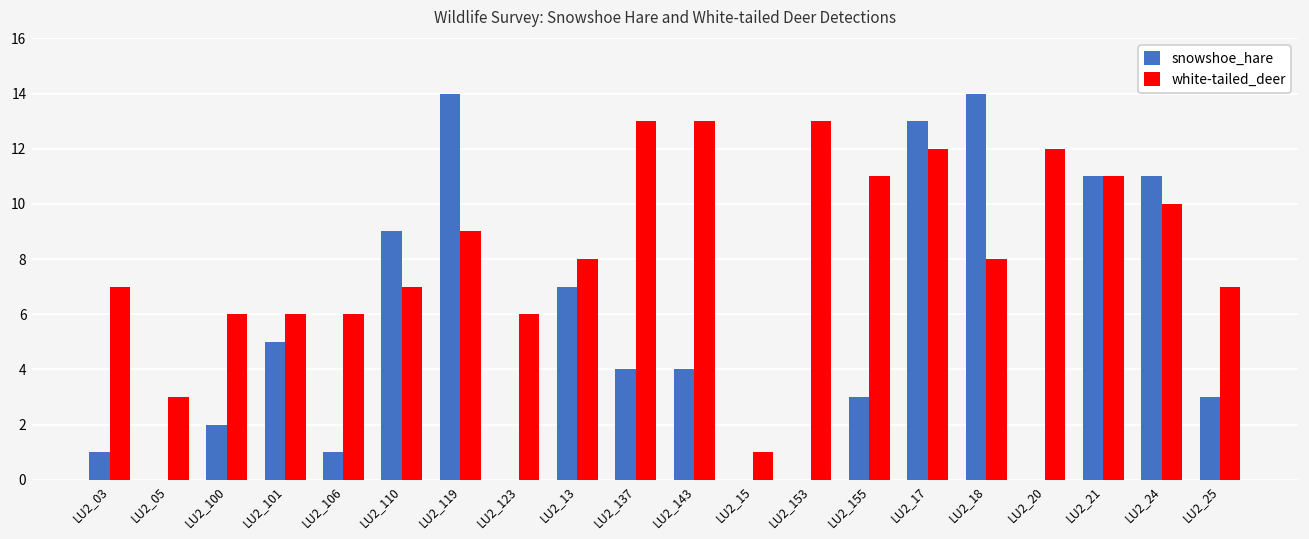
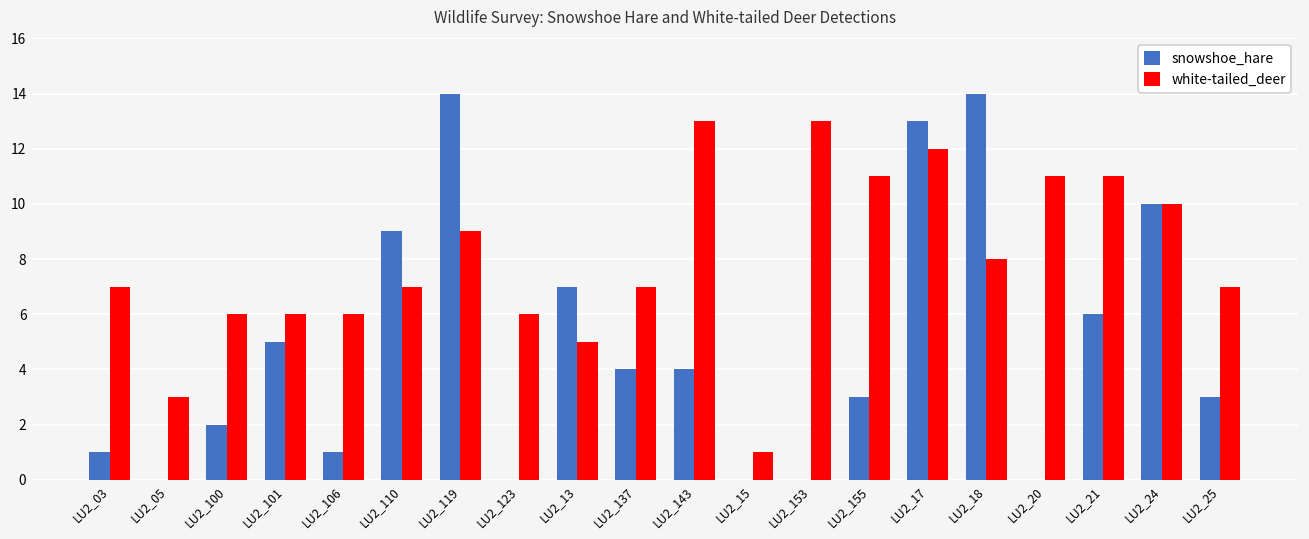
  {
    "snowshoe_hare": {
      "LU2_03": 1,
      "LU2_05": 0,
      "LU2_100": 2,
      "LU2_101": 5,
      "LU2_106": 1,
      "LU2_110": 9,
      "LU2_119": 14,
      "LU2_123": 0,
      "LU2_13": 7,
      "LU2_137": 4,
      "LU2_143": 4,
      "LU2_15": 0,
      "LU2_153": 0,
      "LU2_155": 3,
      "LU2_17": 13,
      "LU2_18": 14,
      "LU2_20": 0,
-     "LU2_21": 11,
-     "LU2_24": 11,
+     "LU2_21": 6,
+     "LU2_24": 10,
      "LU2_25": 3
    },
    "white-tailed_deer": {
      "LU2_03": 7,
      "LU2_05": 3,
      "LU2_100": 6,
      "LU2_101": 6,
      "LU2_106": 6,
      "LU2_110": 7,
      "LU2_119": 9,
      "LU2_123": 6,
-     "LU2_13": 8,
-     "LU2_137": 13,
+     "LU2_13": 5,
+     "LU2_137": 7,
      "LU2_143": 13,
      "LU2_15": 1,
      "LU2_153": 13,
      "LU2_155": 11,
      "LU2_17": 12,
      "LU2_18": 8,
-     "LU2_20": 12,
+     "LU2_20": 11,
      "LU2_21": 11,
      "LU2_24": 10,
      "LU2_25": 7
    }
  }
